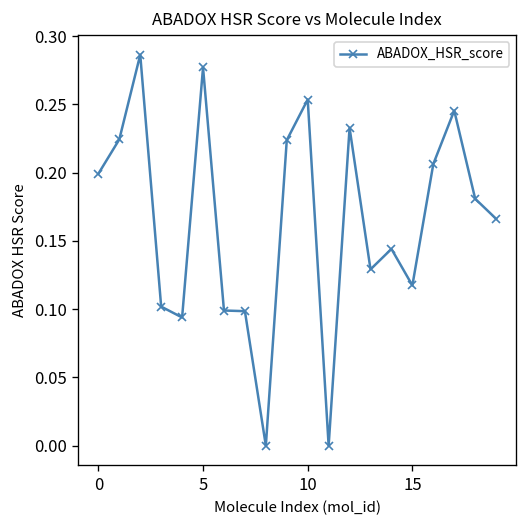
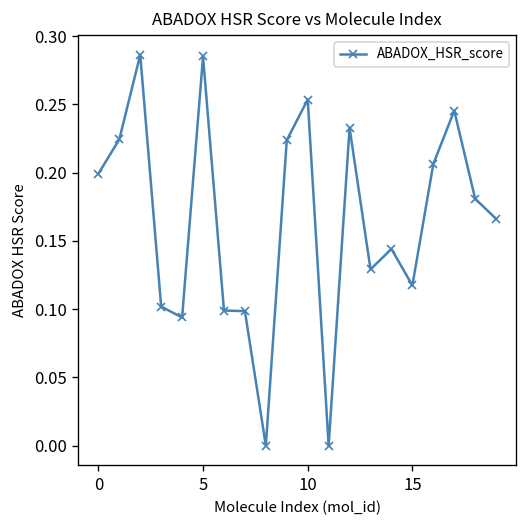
  {
    "0": 0.199,
-   "5": 0.277,
+   "5": 0.285,
    "10": 0.254,
    "15": 0.117
  }
